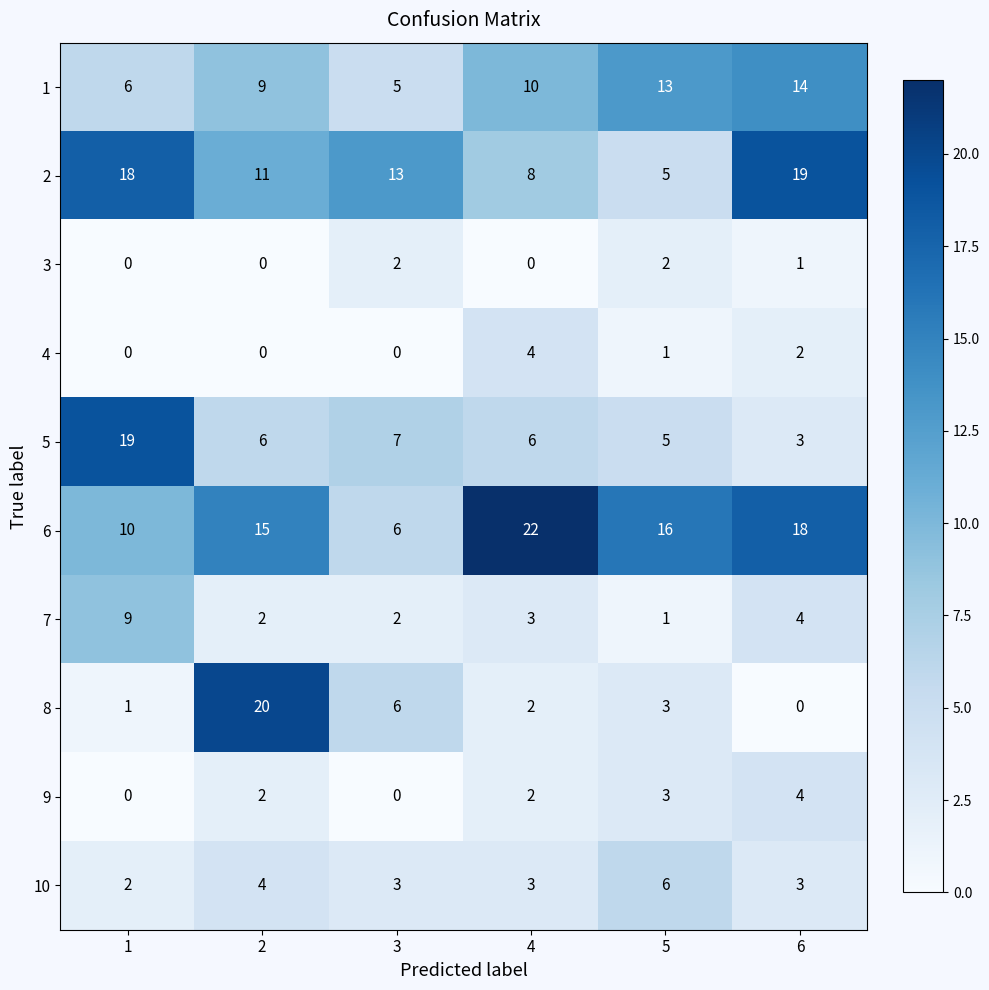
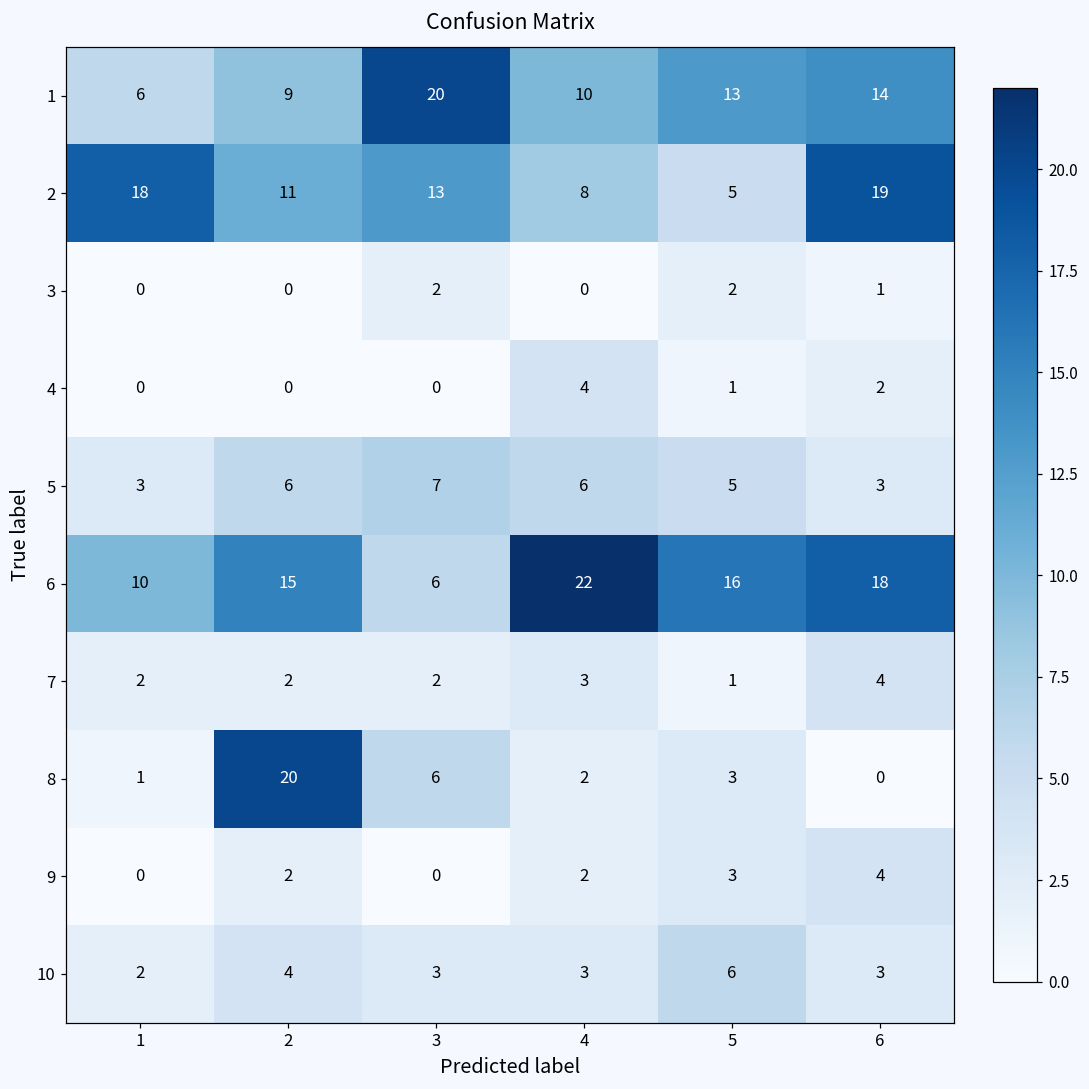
  {
    "1": {
      "1": 6,
      "2": 9,
-     "3": 5,
+     "3": 20,
      "4": 10,
      "5": 13,
      "6": 14
    },
    "2": {
      "1": 18,
      "2": 11,
      "3": 13,
      "4": 8,
      "5": 5,
      "6": 19
    },
    "3": {
      "1": 0,
      "2": 0,
      "3": 2,
      "4": 0,
      "5": 2,
      "6": 1
    },
    "4": {
      "1": 0,
      "2": 0,
      "3": 0,
      "4": 4,
      "5": 1,
      "6": 2
    },
    "5": {
-     "1": 19,
+     "1": 3,
      "2": 6,
      "3": 7,
      "4": 6,
      "5": 5,
      "6": 3
    },
    "6": {
      "1": 10,
      "2": 15,
      "3": 6,
      "4": 22,
      "5": 16,
      "6": 18
    },
    "7": {
-     "1": 9,
+     "1": 2,
      "2": 2,
      "3": 2,
      "4": 3,
      "5": 1,
      "6": 4
    },
    "8": {
      "1": 1,
      "2": 20,
      "3": 6,
      "4": 2,
      "5": 3,
      "6": 0
    },
    "9": {
      "1": 0,
      "2": 2,
      "3": 0,
      "4": 2,
      "5": 3,
      "6": 4
    },
    "10": {
      "1": 2,
      "2": 4,
      "3": 3,
      "4": 3,
      "5": 6,
      "6": 3
    }
  }
